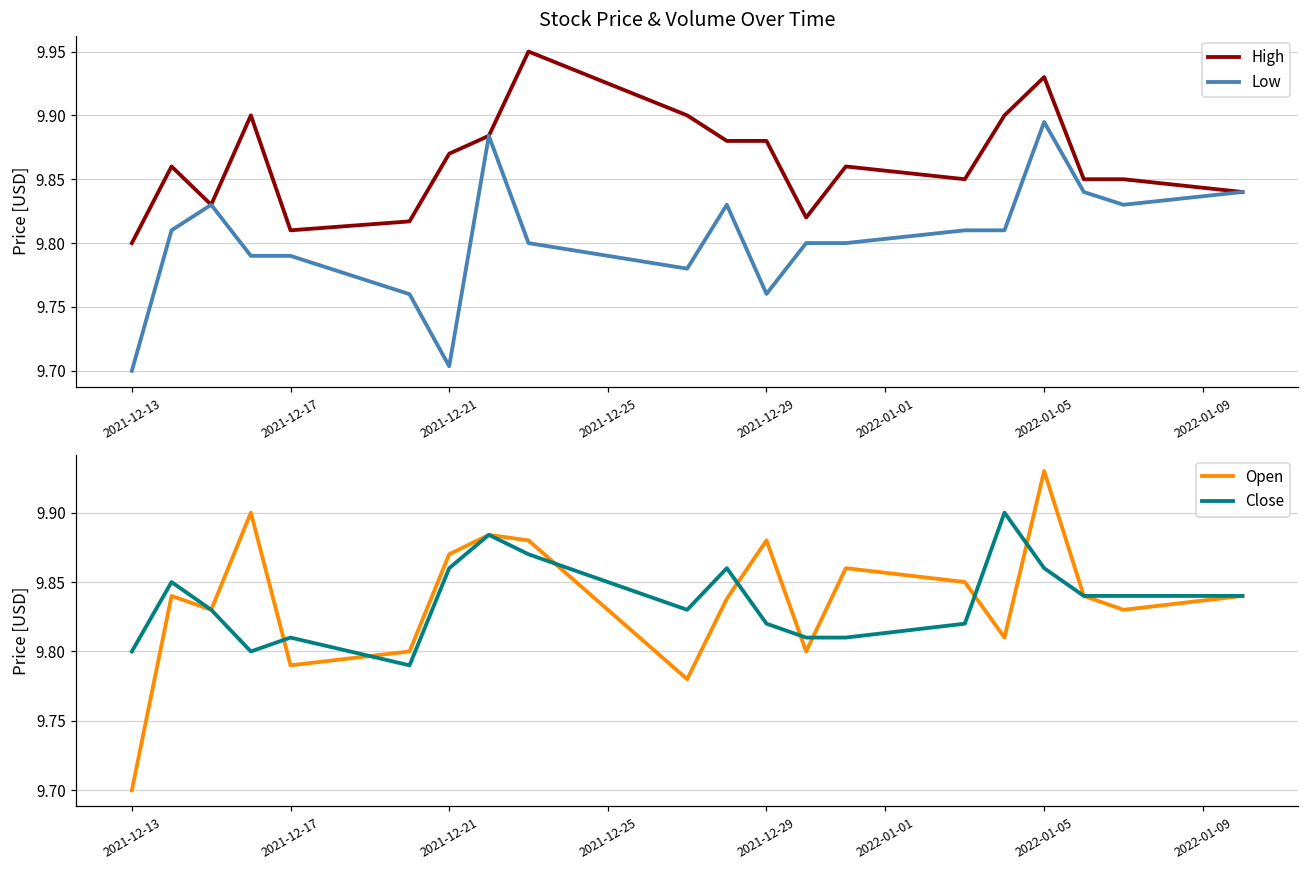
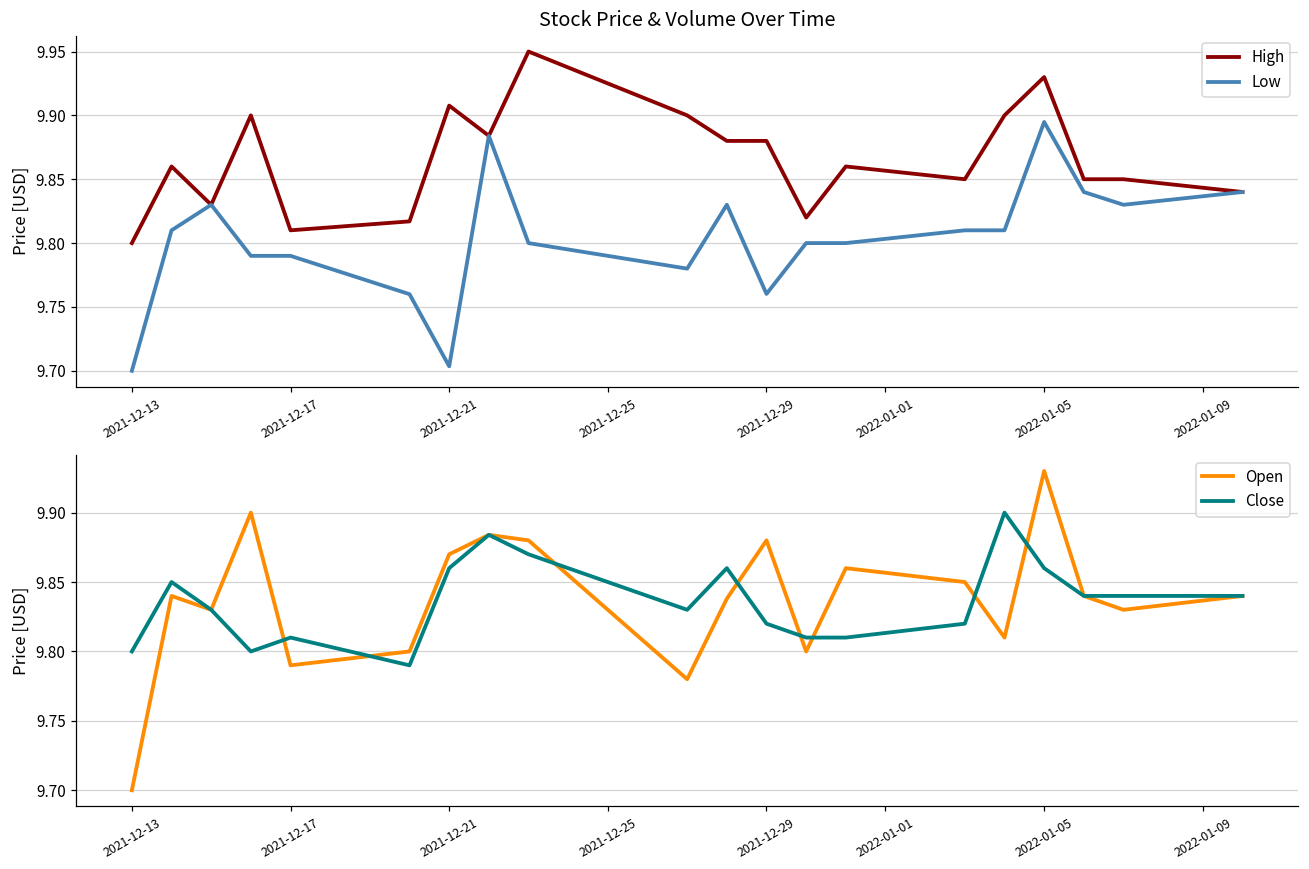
  {
    "Stock Price & Volume Over Time": {
      "High": {
        "2021-12-13": 9.800,
        "2021-12-17": 9.810,
-       "2021-12-21": 9.870,
+       "2021-12-21": 9.908,
        "2021-12-29": 9.880,
        "2022-01-05": 9.930
      },
      "Low": {
        "2021-12-13": 9.700,
        "2021-12-17": 9.790,
        "2021-12-21": 9.704,
        "2021-12-29": 9.760,
        "2022-01-05": 9.895
      }
    }
  }
